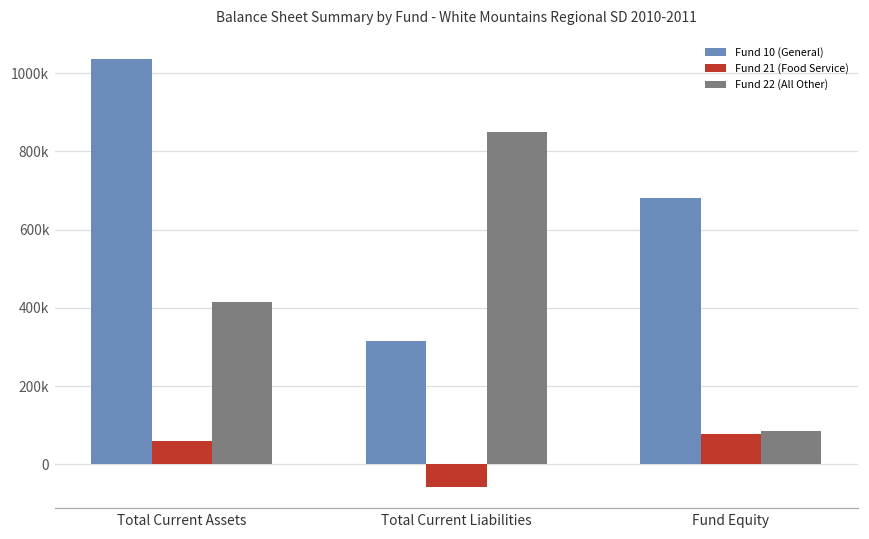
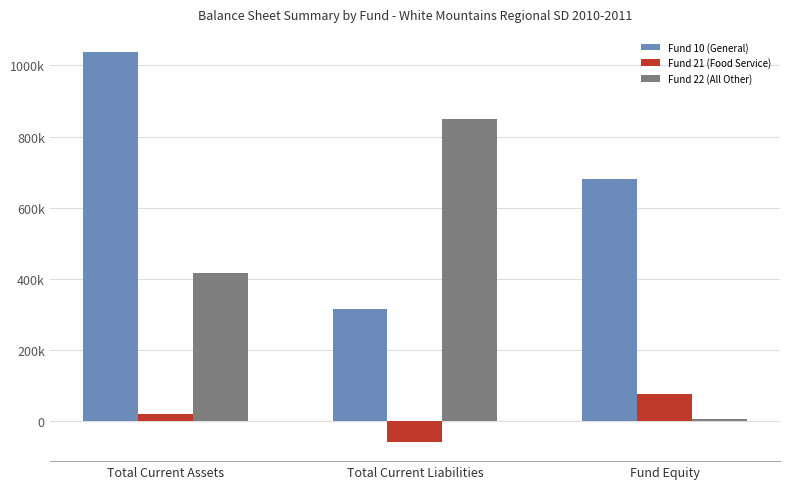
  {
    "Fund 10 (General)": {
      "Total Current Assets": 1040000,
      "Total Current Liabilities": 320000,
      "Fund Equity": 680000
    },
    "Fund 21 (Food Service)": {
-     "Total Current Assets": 60000,
+     "Total Current Assets": 20000,
      "Total Current Liabilities": -60000,
      "Fund Equity": 80000
    },
    "Fund 22 (All Other)": {
      "Total Current Assets": 420000,
      "Total Current Liabilities": 850000,
-     "Fund Equity": 80000
+     "Fund Equity": 10000
    }
  }
